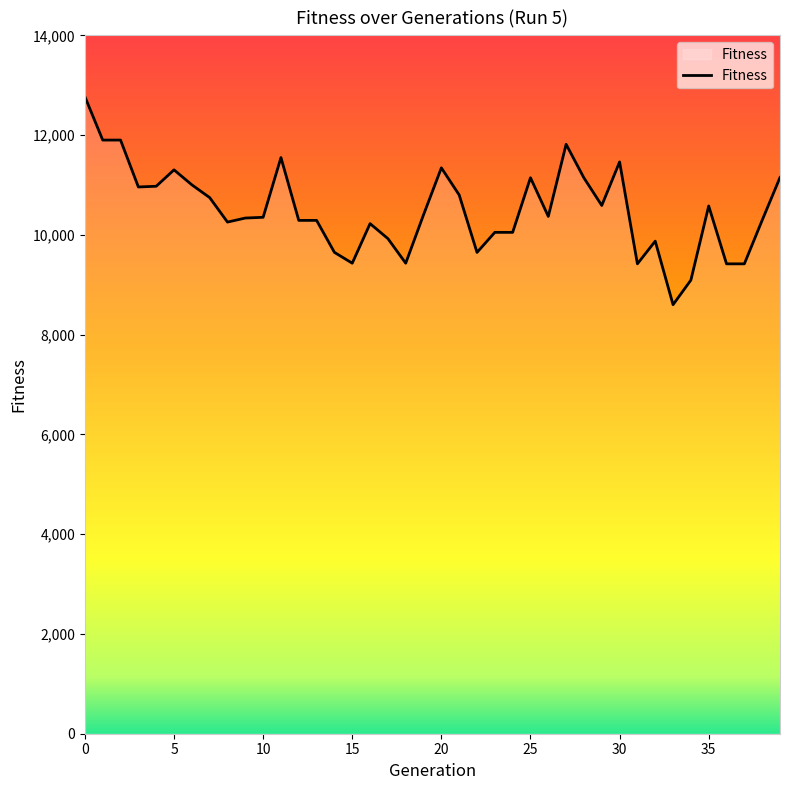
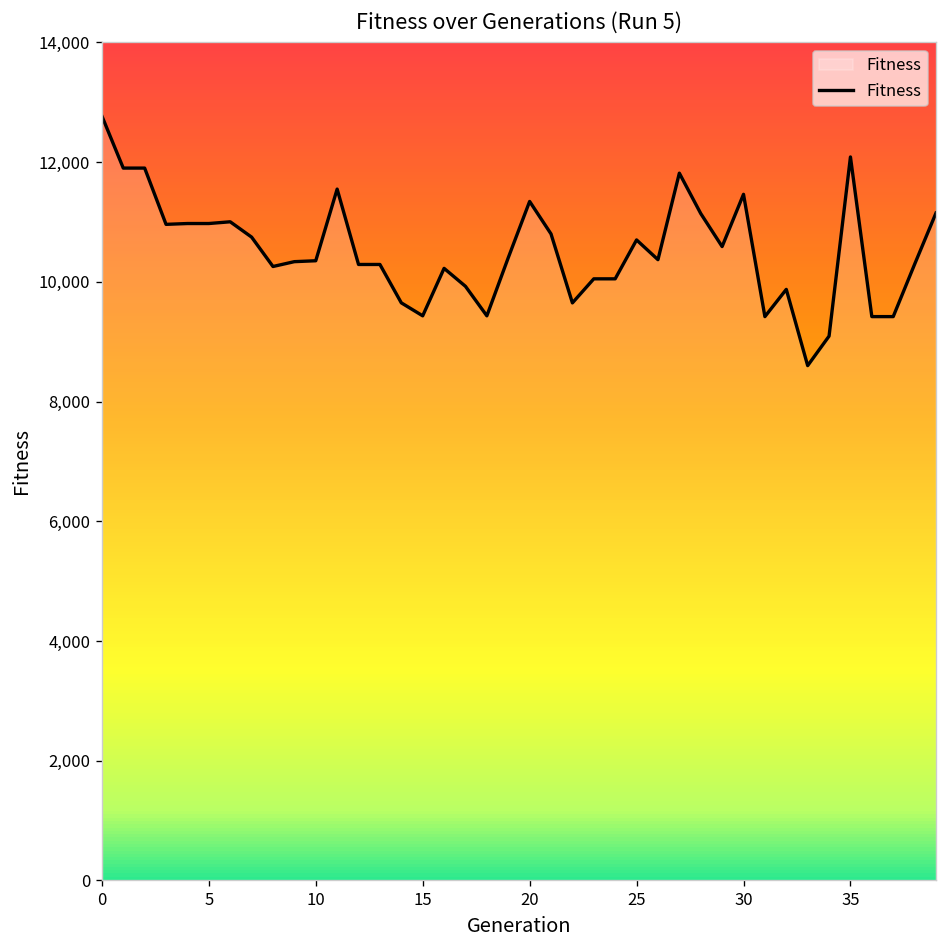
  {
    "0": "12,800",
-   "5": "11,300",
+   "5": "11,000",
    "10": "10,400",
    "15": "9,400",
    "20": "11,300",
-   "25": "11,100",
+   "25": "10,700",
    "30": "11,500",
-   "35": "10,600"
+   "35": "12,100"
  }
